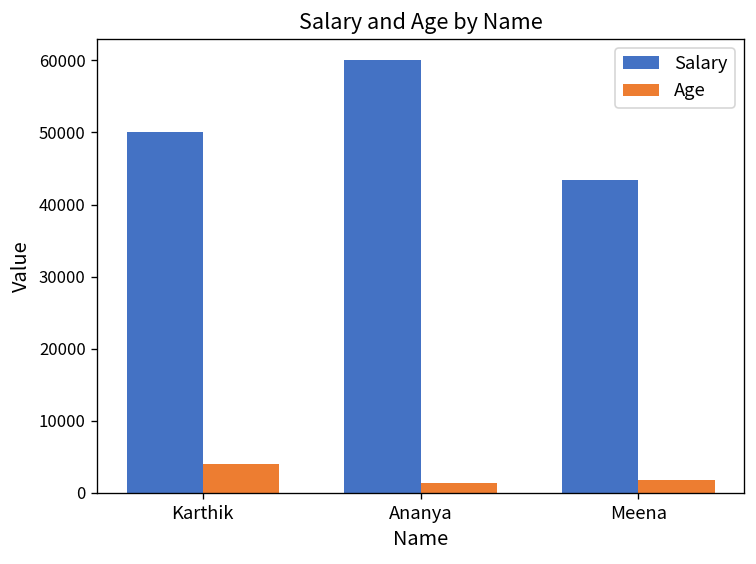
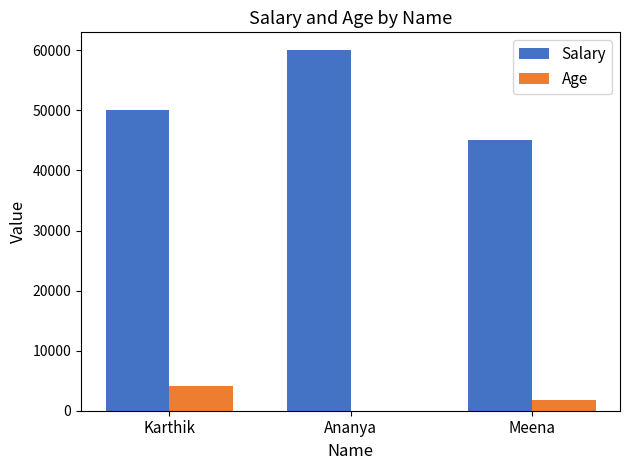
  {
    "Salary": {
      "Karthik": 50000,
      "Ananya": 60000,
-     "Meena": 43000
+     "Meena": 45000
    },
    "Age": {
      "Karthik": 4000,
-     "Ananya": 1000,
+     "Ananya": 0,
      "Meena": 2000
    }
  }
